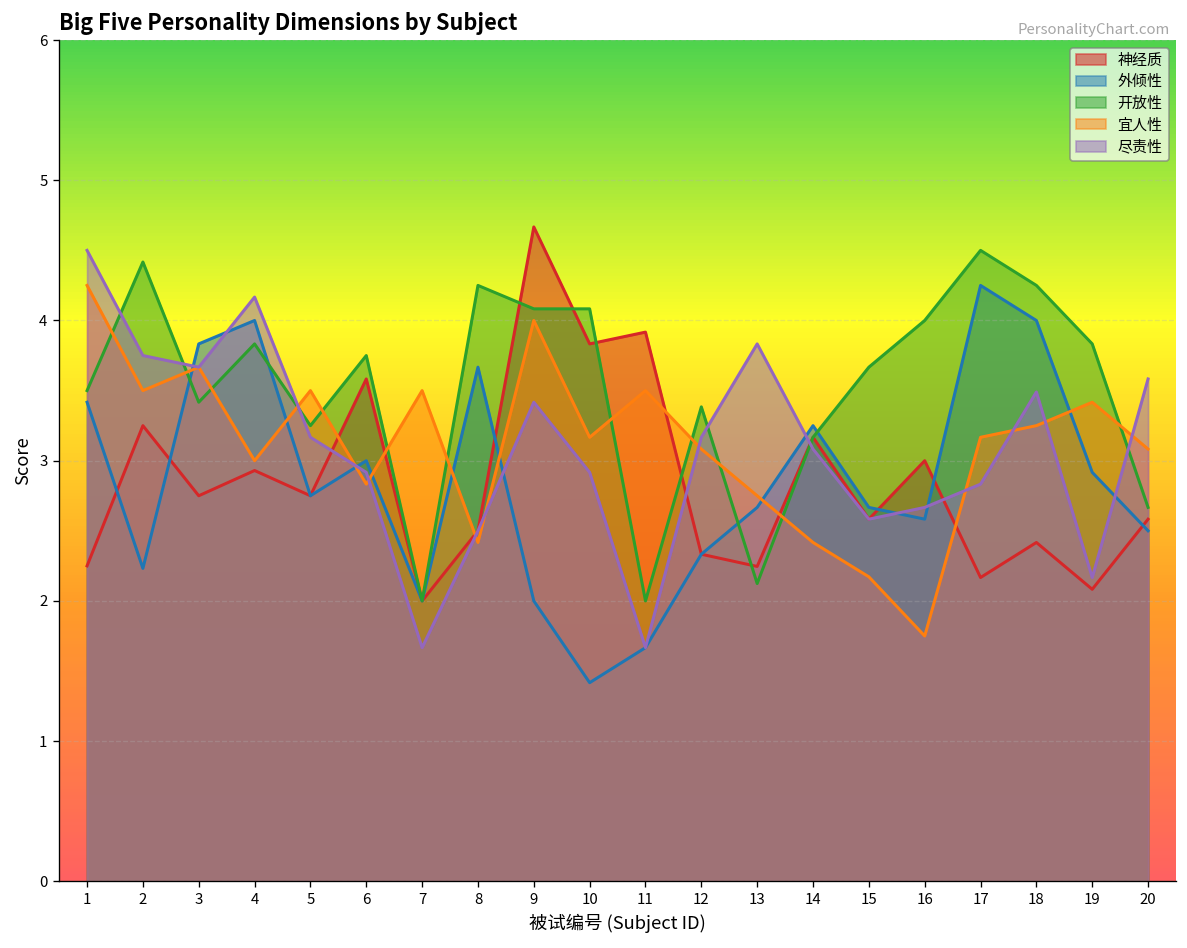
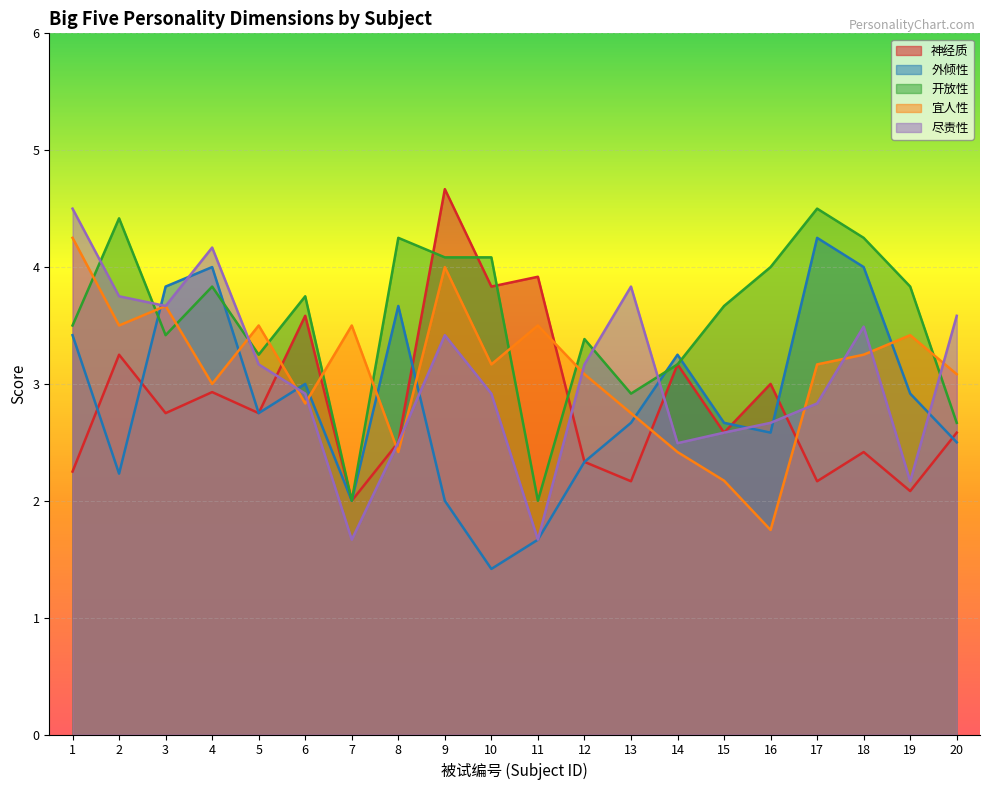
  {
    "神经质": {
      "1": 2.25,
      "2": 3.25,
      "3": 2.75,
      "4": 2.93,
      "6": 3.58,
      "9": 4.67,
      "10": 3.83,
      "11": 3.92,
-     "13": 2.25,
+     "13": 2.17,
      "16": 3.00,
      "17": 2.17,
      "18": 2.42,
      "19": 2.08,
      "20": 2.58
    },
    "外倾性": {
      "1": 3.42,
      "2": 2.23,
      "3": 3.83,
      "4": 4.00,
      "6": 3.00,
      "8": 3.67,
      "9": 2.00,
      "10": 1.42,
      "13": 2.67,
      "14": 3.25,
      "15": 2.67,
      "16": 2.58,
      "17": 4.25,
      "18": 4.00,
      "19": 2.92,
      "20": 2.50
    },
    "开放性": {
      "1": 3.50,
      "2": 4.42,
      "3": 3.42,
      "4": 3.83,
      "5": 3.25,
      "6": 3.75,
      "8": 4.25,
      "9": 4.08,
      "10": 4.08,
      "11": 2.00,
      "12": 3.38,
-     "13": 2.12,
+     "13": 2.92,
      "15": 3.67,
      "16": 4.00,
      "17": 4.50,
      "18": 4.25,
      "19": 3.83,
      "20": 2.67
    },
    "宜人性": {
      "1": 4.25,
      "2": 3.50,
      "4": 3.00,
      "5": 3.50,
      "6": 2.83,
      "7": 3.50,
      "8": 2.42,
      "9": 4.00,
      "10": 3.17,
      "11": 3.50,
      "12": 3.08,
      "13": 2.75,
      "14": 2.42,
      "15": 2.17,
      "16": 1.75,
      "17": 3.17,
      "18": 3.25,
      "19": 3.42,
      "20": 3.08
    },
    "尽责性": {
      "1": 4.50,
      "2": 3.75,
      "4": 4.17,
      "5": 3.17,
      "6": 2.92,
      "7": 1.67,
      "9": 3.42,
      "10": 2.92,
      "12": 3.17,
      "13": 3.83,
-     "14": 3.08,
+     "14": 2.49,
      "16": 2.67,
      "17": 2.83,
      "18": 3.49,
      "19": 2.17,
      "20": 3.58
    }
  }
